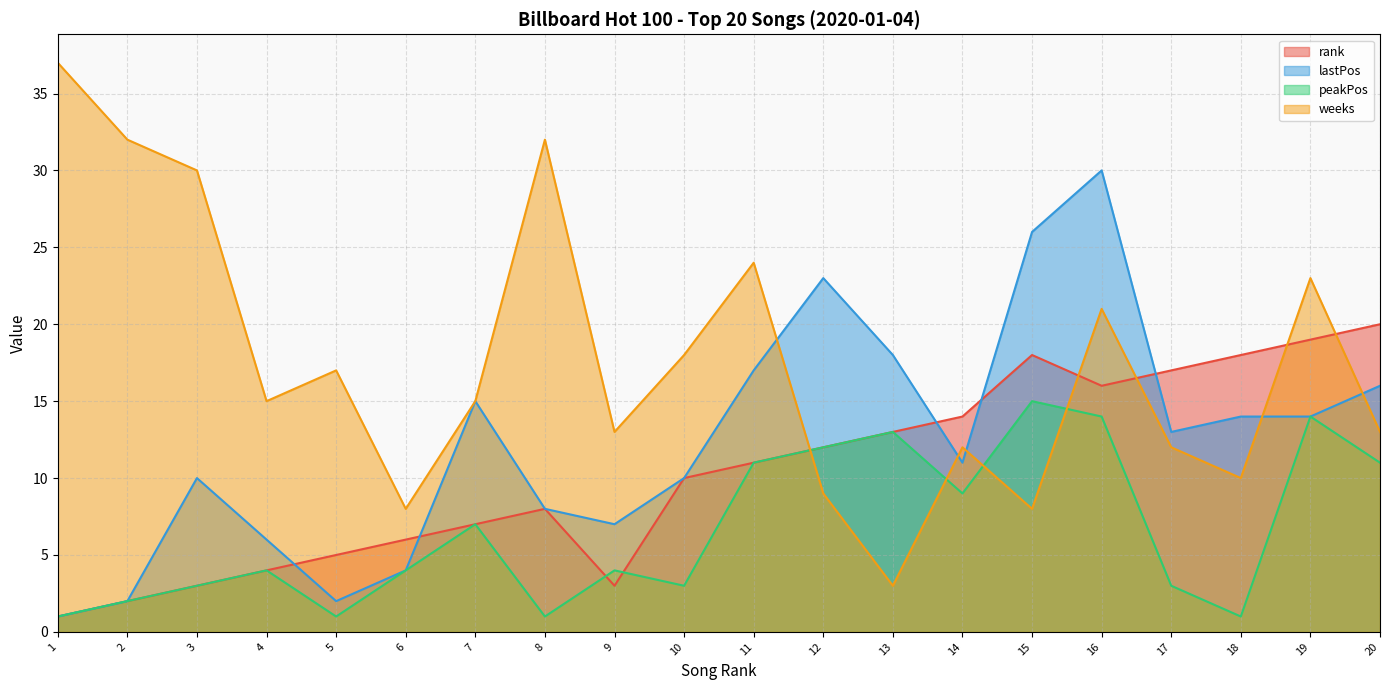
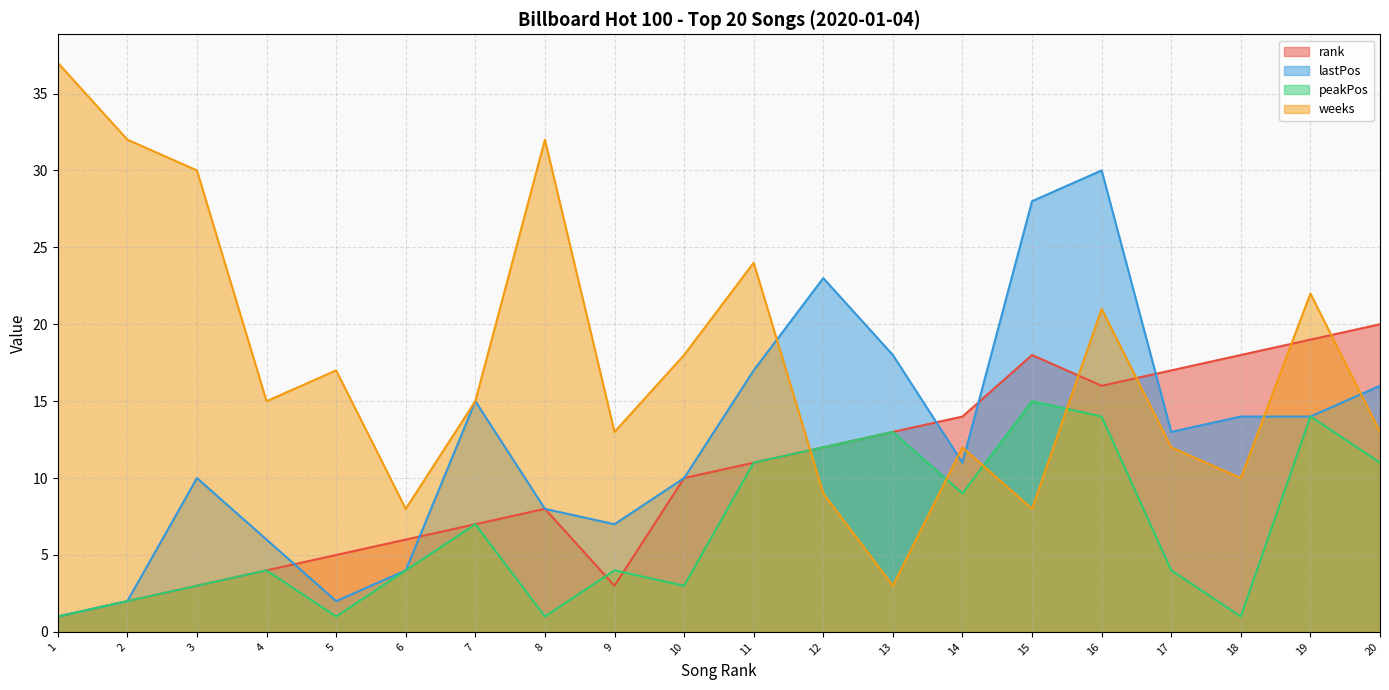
  {
    "rank": {
      "5": 5,
      "6": 6,
      "9": 3,
      "14": 14,
      "15": 18,
      "16": 16,
      "17": 17,
      "18": 18,
      "19": 19,
      "20": 20
    },
    "lastPos": {
      "3": 10,
      "4": 6,
      "5": 2,
      "9": 7,
      "11": 17,
      "12": 23,
      "13": 18,
      "14": 11,
-     "15": 26,
+     "15": 28,
      "16": 30,
      "17": 13,
      "18": 14,
      "20": 16
    },
    "peakPos": {
      "5": 1,
      "8": 1,
      "9": 4,
      "10": 3,
      "14": 9,
      "15": 15,
      "16": 14,
-     "17": 3,
+     "17": 4,
      "18": 1,
      "20": 11
    },
    "weeks": {
      "1": 37,
      "2": 32,
      "3": 30,
      "4": 15,
      "5": 17,
      "6": 8,
      "8": 32,
      "9": 13,
      "10": 18,
      "11": 24,
      "12": 9,
      "13": 3,
      "14": 12,
      "15": 8,
      "16": 21,
      "17": 12,
      "18": 10,
-     "19": 23,
+     "19": 22,
      "20": 13
    }
  }
